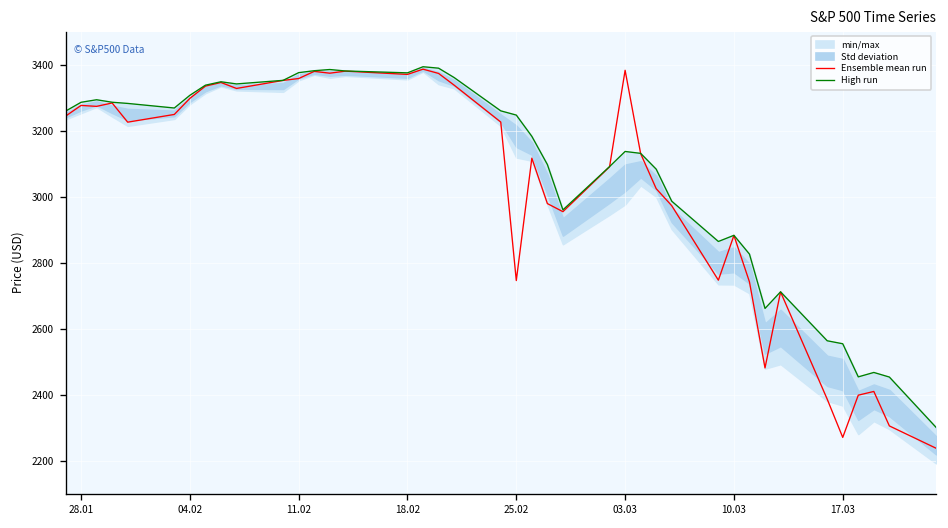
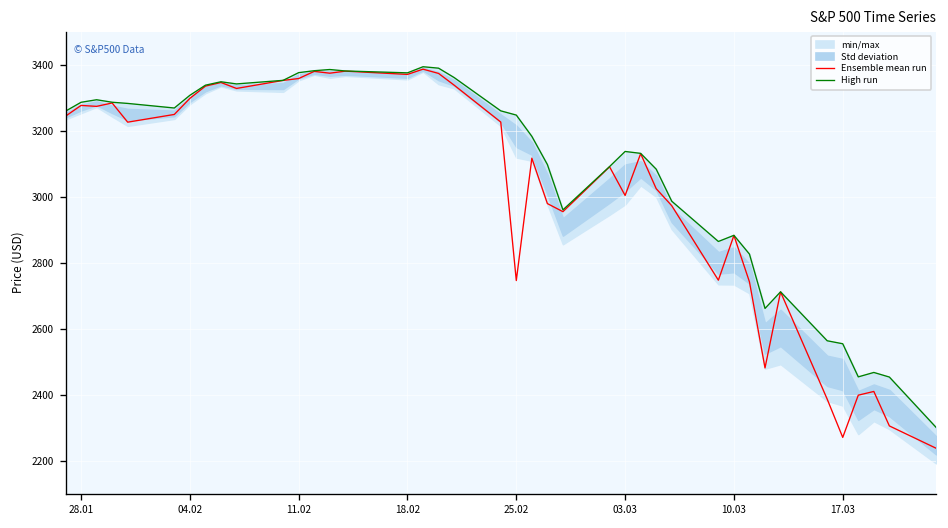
  {
    "Ensemble mean run": {
      "11.02": 3360,
      "25.02": 2750,
-     "03.03": 3380,
+     "03.03": 3000,
      "17.03": 2270
    }
  }
